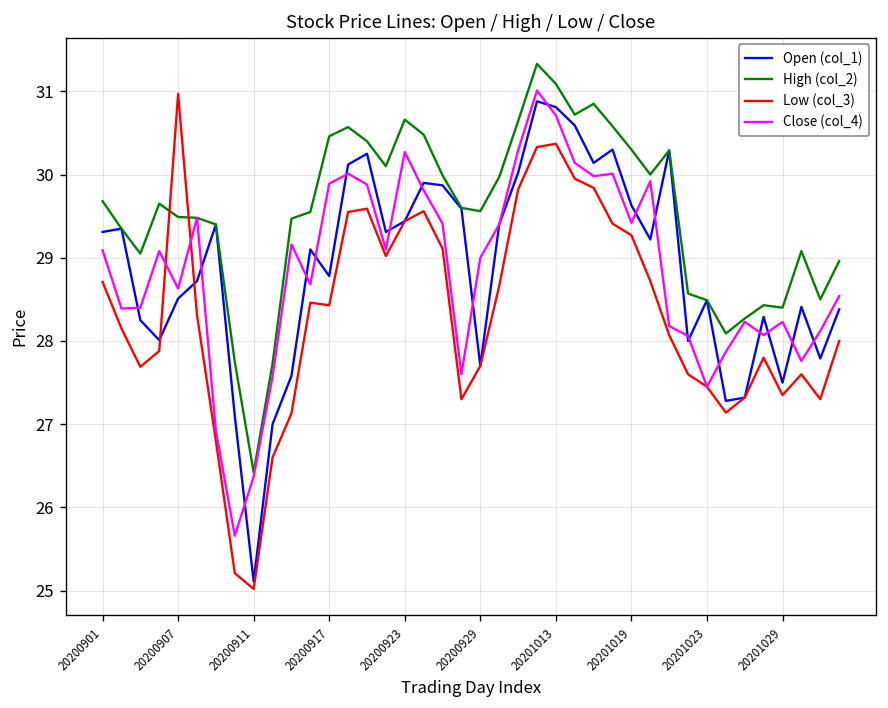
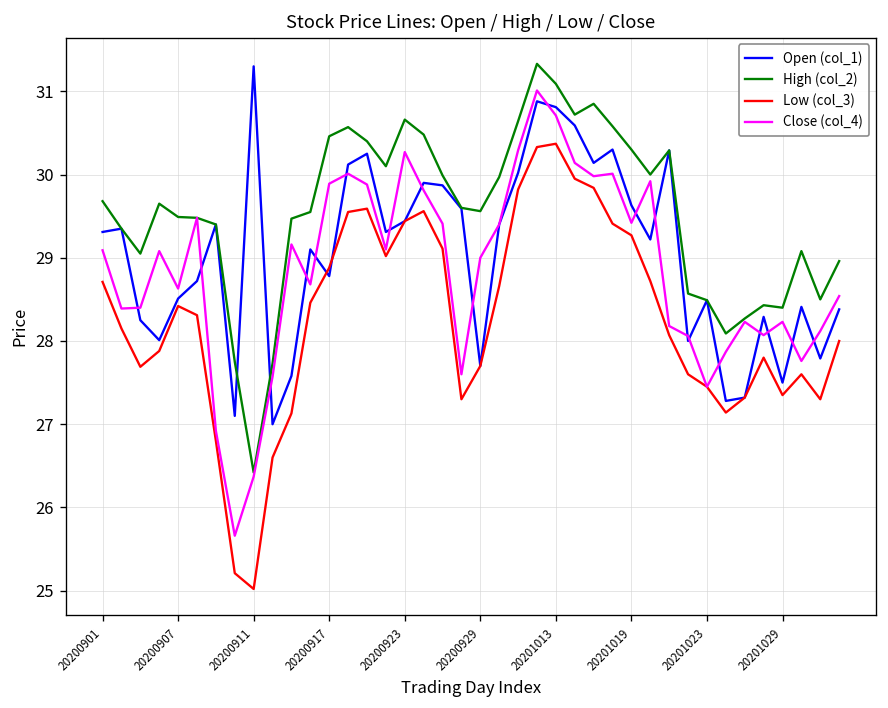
  {
    "Open (col_1)": {
      "20200901": 29.3,
      "20200907": 28.5,
-     "20200911": 25.1,
+     "20200911": 31.3,
      "20200917": 28.8,
      "20201013": 30.8,
      "20201019": 29.6,
      "20201029": 27.5
    },
    "High (col_2)": {
      "20200901": 29.7,
      "20200907": 29.5,
      "20200911": 26.4,
      "20200917": 30.5,
      "20200923": 30.7,
      "20200929": 29.6,
      "20201013": 31.1,
      "20201019": 30.3,
      "20201029": 28.4
    },
    "Low (col_3)": {
      "20200901": 28.7,
-     "20200907": 31.0,
+     "20200907": 28.4,
      "20200911": 25.0,
-     "20200917": 28.4,
+     "20200917": 28.9,
      "20201013": 30.4,
      "20201019": 29.3,
      "20201029": 27.4
    },
    "Close (col_4)": {
      "20200901": 29.1,
      "20200907": 28.6,
      "20200911": 26.4,
      "20200917": 29.9,
      "20200923": 30.3,
      "20200929": 29.0,
      "20201013": 30.7,
      "20201019": 29.4,
      "20201029": 28.2
    }
  }
